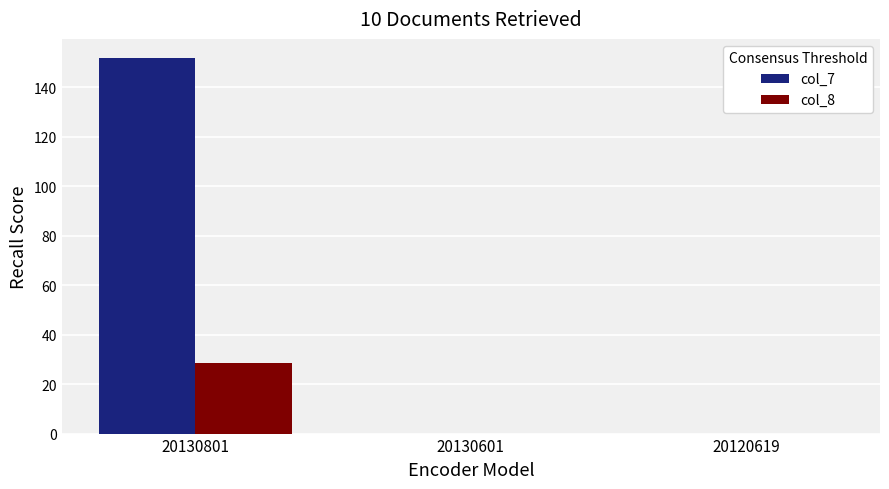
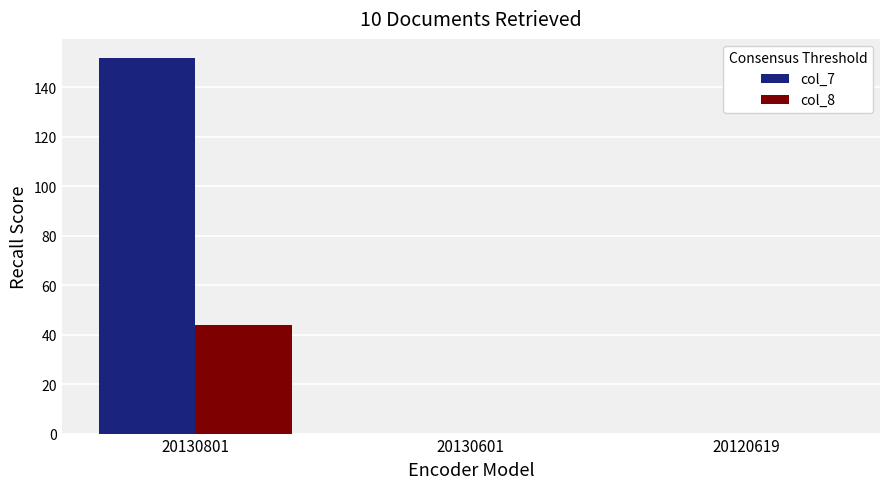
  {
    "col_7": {
      "20130801": 152,
      "20130601": 0,
      "20120619": 0
    },
    "col_8": {
-     "20130801": 28,
+     "20130801": 44,
      "20130601": 0,
      "20120619": 0
    }
  }
